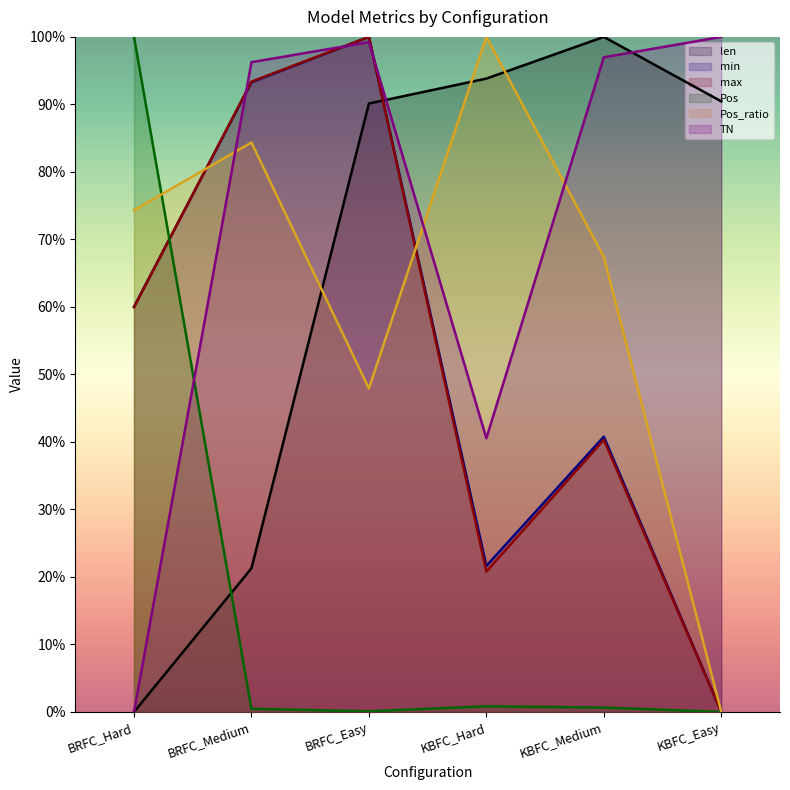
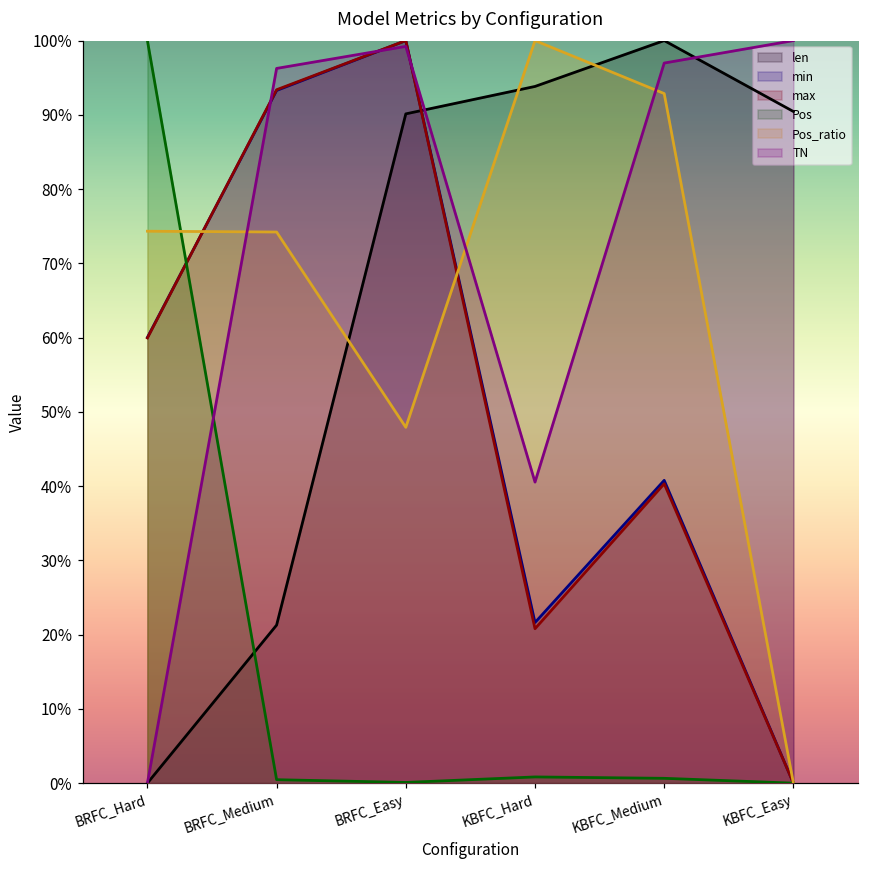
  {
    "Pos_ratio": {
      "BRFC_Hard": "74%",
-     "BRFC_Medium": "84%",
+     "BRFC_Medium": "74%",
      "BRFC_Easy": "48%",
      "KBFC_Hard": "100%",
-     "KBFC_Medium": "67%"
+     "KBFC_Medium": "93%"
    }
  }
